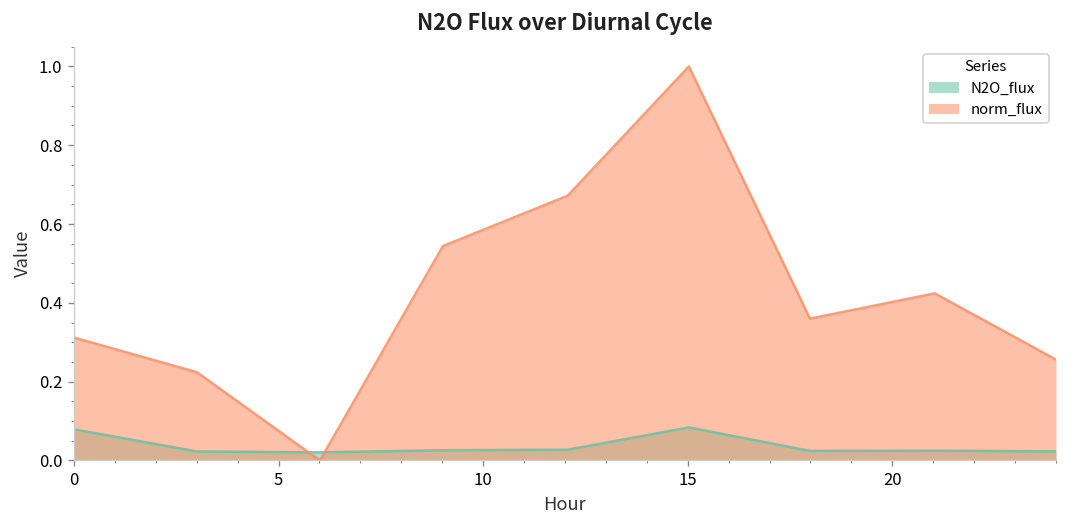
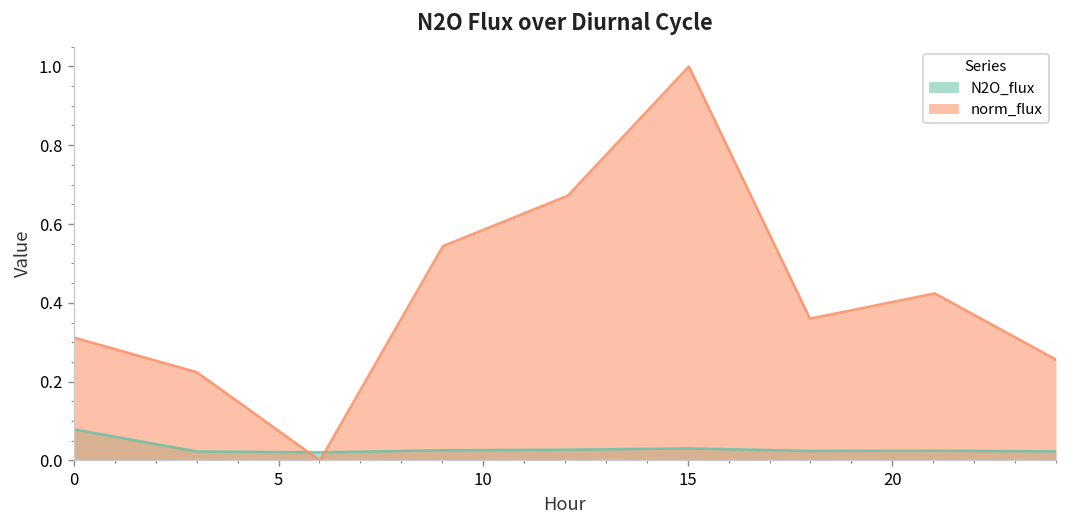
  {
    "N2O_flux": {
      "0": 0.08,
-     "15": 0.08
+     "15": 0.03
    },
    "norm_flux": {
      "0": 0.31,
      "15": 1.00
    }
  }
